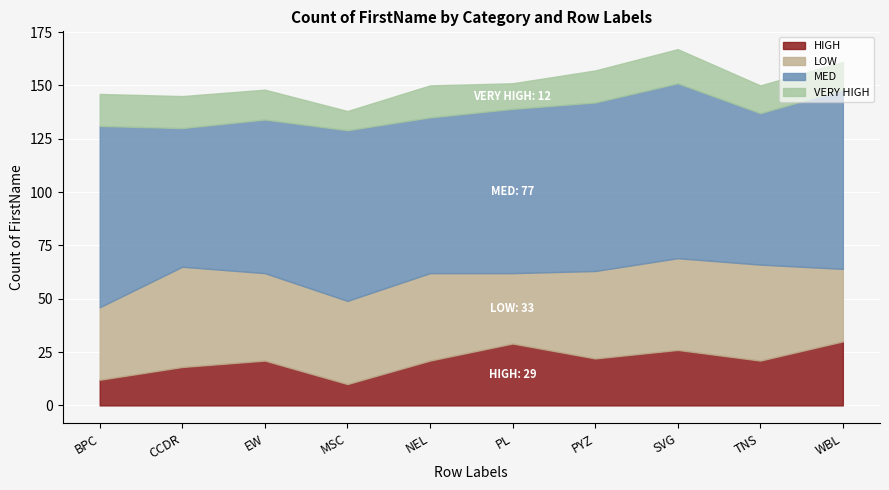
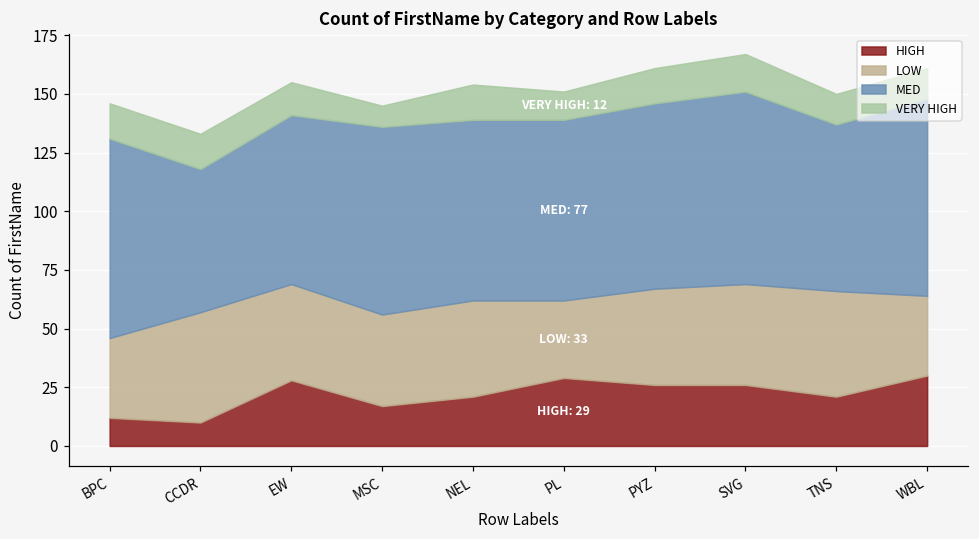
  {
    "HIGH": {
      "BPC": 12,
-     "CCDR": 18,
-     "EW": 21,
-     "MSC": 10,
+     "CCDR": 10,
+     "EW": 28,
+     "MSC": 17,
      "NEL": 21,
-     "PYZ": 22,
+     "PYZ": 26,
      "SVG": 26,
      "TNS": 21,
      "WBL": 30
    },
    "MED": {
      "BPC": 85,
-     "CCDR": 65,
+     "CCDR": 61,
      "EW": 72,
      "MSC": 80,
-     "NEL": 73,
+     "NEL": 77,
      "PYZ": 79,
      "SVG": 82,
      "TNS": 71
    }
  }
